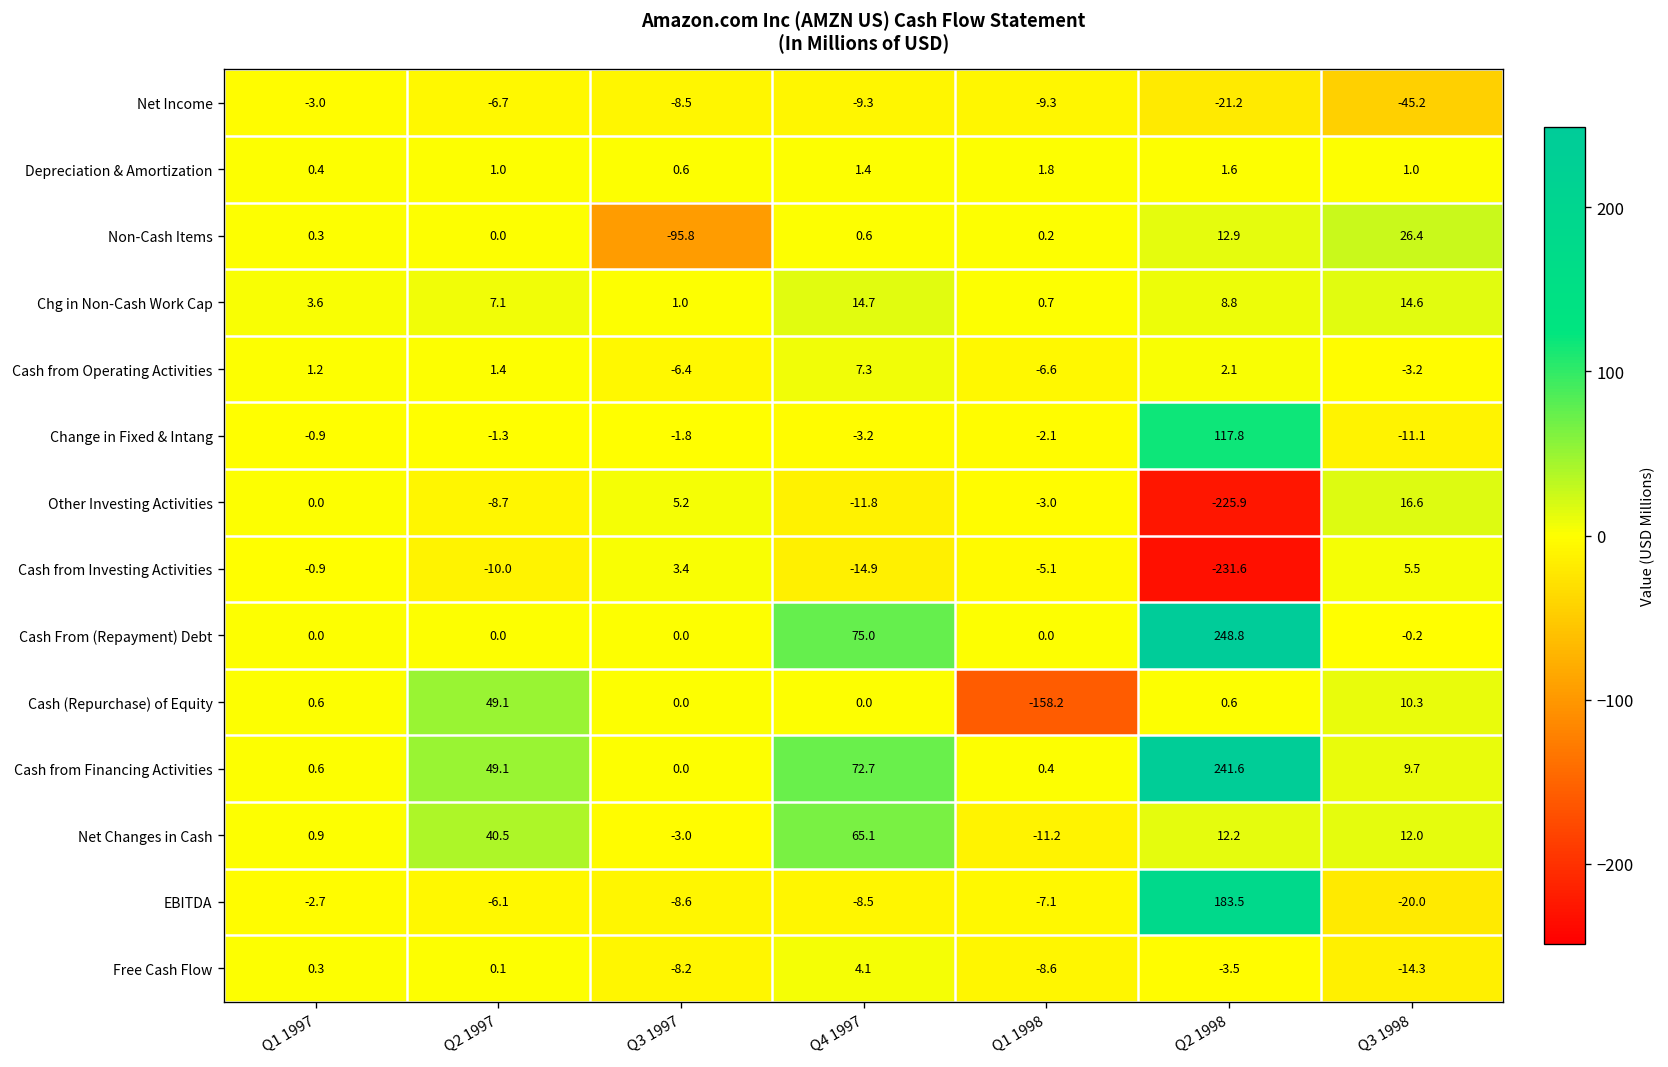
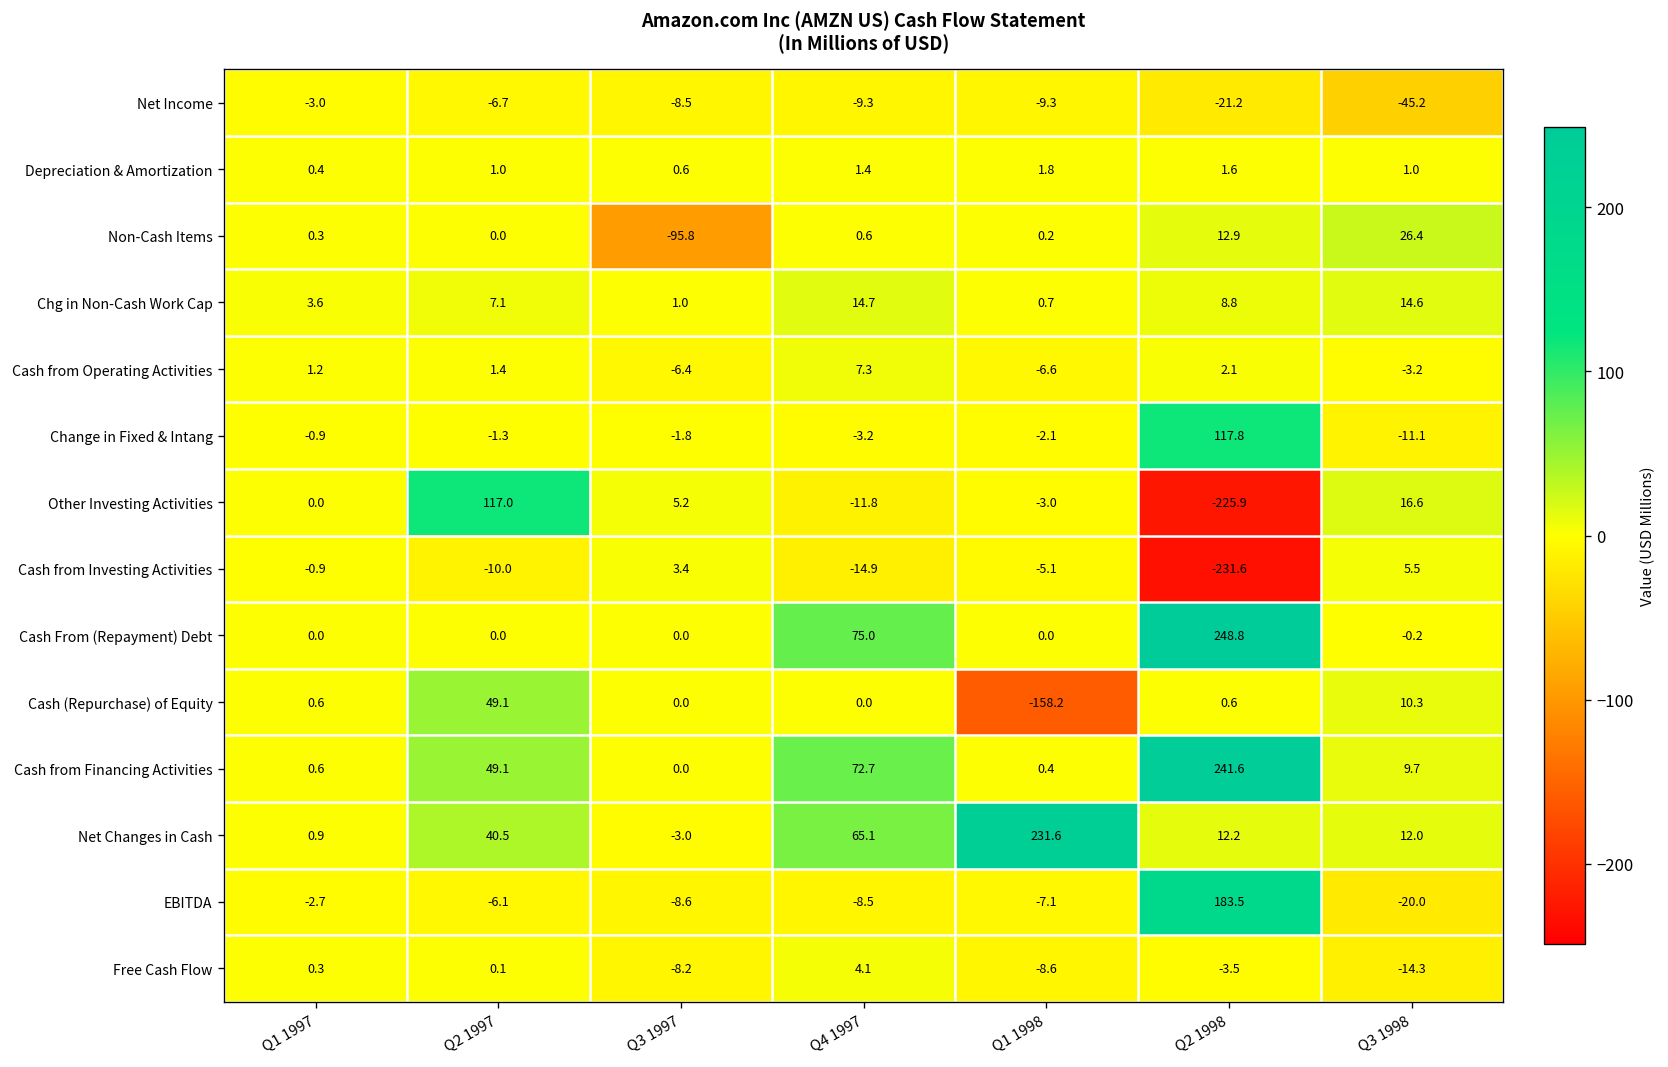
  {
    "Net Income": {
      "Q1 1997": -3.0,
      "Q2 1997": -6.7,
      "Q3 1997": -8.5,
      "Q4 1997": -9.3,
      "Q1 1998": -9.3,
      "Q2 1998": -21.2,
      "Q3 1998": -45.2
    },
    "Depreciation & Amortization": {
      "Q1 1997": 0.4,
      "Q2 1997": 1.0,
      "Q3 1997": 0.6,
      "Q4 1997": 1.4,
      "Q1 1998": 1.8,
      "Q2 1998": 1.6,
      "Q3 1998": 1.0
    },
    "Non-Cash Items": {
      "Q1 1997": 0.3,
      "Q2 1997": 0.0,
      "Q3 1997": -95.8,
      "Q4 1997": 0.6,
      "Q1 1998": 0.2,
      "Q2 1998": 12.9,
      "Q3 1998": 26.4
    },
    "Chg in Non-Cash Work Cap": {
      "Q1 1997": 3.6,
      "Q2 1997": 7.1,
      "Q3 1997": 1.0,
      "Q4 1997": 14.7,
      "Q1 1998": 0.7,
      "Q2 1998": 8.8,
      "Q3 1998": 14.6
    },
    "Cash from Operating Activities": {
      "Q1 1997": 1.2,
      "Q2 1997": 1.4,
      "Q3 1997": -6.4,
      "Q4 1997": 7.3,
      "Q1 1998": -6.6,
      "Q2 1998": 2.1,
      "Q3 1998": -3.2
    },
    "Change in Fixed & Intang": {
      "Q1 1997": -0.9,
      "Q2 1997": -1.3,
      "Q3 1997": -1.8,
      "Q4 1997": -3.2,
      "Q1 1998": -2.1,
      "Q2 1998": 117.8,
      "Q3 1998": -11.1
    },
    "Other Investing Activities": {
      "Q1 1997": 0.0,
-     "Q2 1997": -8.7,
+     "Q2 1997": 117.0,
      "Q3 1997": 5.2,
      "Q4 1997": -11.8,
      "Q1 1998": -3.0,
      "Q2 1998": -225.9,
      "Q3 1998": 16.6
    },
    "Cash from Investing Activities": {
      "Q1 1997": -0.9,
      "Q2 1997": -10.0,
      "Q3 1997": 3.4,
      "Q4 1997": -14.9,
      "Q1 1998": -5.1,
      "Q2 1998": -231.6,
      "Q3 1998": 5.5
    },
    "Cash From (Repayment) Debt": {
      "Q1 1997": 0.0,
      "Q2 1997": 0.0,
      "Q3 1997": 0.0,
      "Q4 1997": 75.0,
      "Q1 1998": 0.0,
      "Q2 1998": 248.8,
      "Q3 1998": -0.2
    },
    "Cash (Repurchase) of Equity": {
      "Q1 1997": 0.6,
      "Q2 1997": 49.1,
      "Q3 1997": 0.0,
      "Q4 1997": 0.0,
      "Q1 1998": -158.2,
      "Q2 1998": 0.6,
      "Q3 1998": 10.3
    },
    "Cash from Financing Activities": {
      "Q1 1997": 0.6,
      "Q2 1997": 49.1,
      "Q3 1997": 0.0,
      "Q4 1997": 72.7,
      "Q1 1998": 0.4,
      "Q2 1998": 241.6,
      "Q3 1998": 9.7
    },
    "Net Changes in Cash": {
      "Q1 1997": 0.9,
      "Q2 1997": 40.5,
      "Q3 1997": -3.0,
      "Q4 1997": 65.1,
-     "Q1 1998": -11.2,
+     "Q1 1998": 231.6,
      "Q2 1998": 12.2,
      "Q3 1998": 12.0
    },
    "EBITDA": {
      "Q1 1997": -2.7,
      "Q2 1997": -6.1,
      "Q3 1997": -8.6,
      "Q4 1997": -8.5,
      "Q1 1998": -7.1,
      "Q2 1998": 183.5,
      "Q3 1998": -20.0
    },
    "Free Cash Flow": {
      "Q1 1997": 0.3,
      "Q2 1997": 0.1,
      "Q3 1997": -8.2,
      "Q4 1997": 4.1,
      "Q1 1998": -8.6,
      "Q2 1998": -3.5,
      "Q3 1998": -14.3
    }
  }
